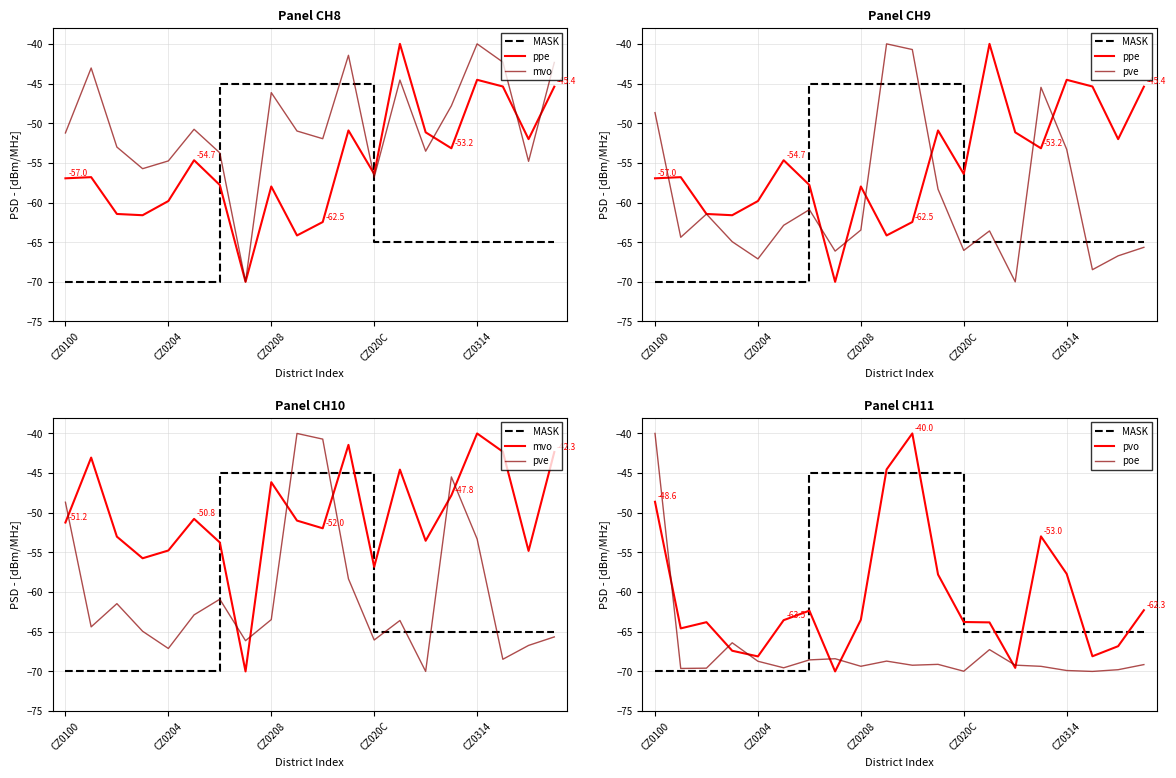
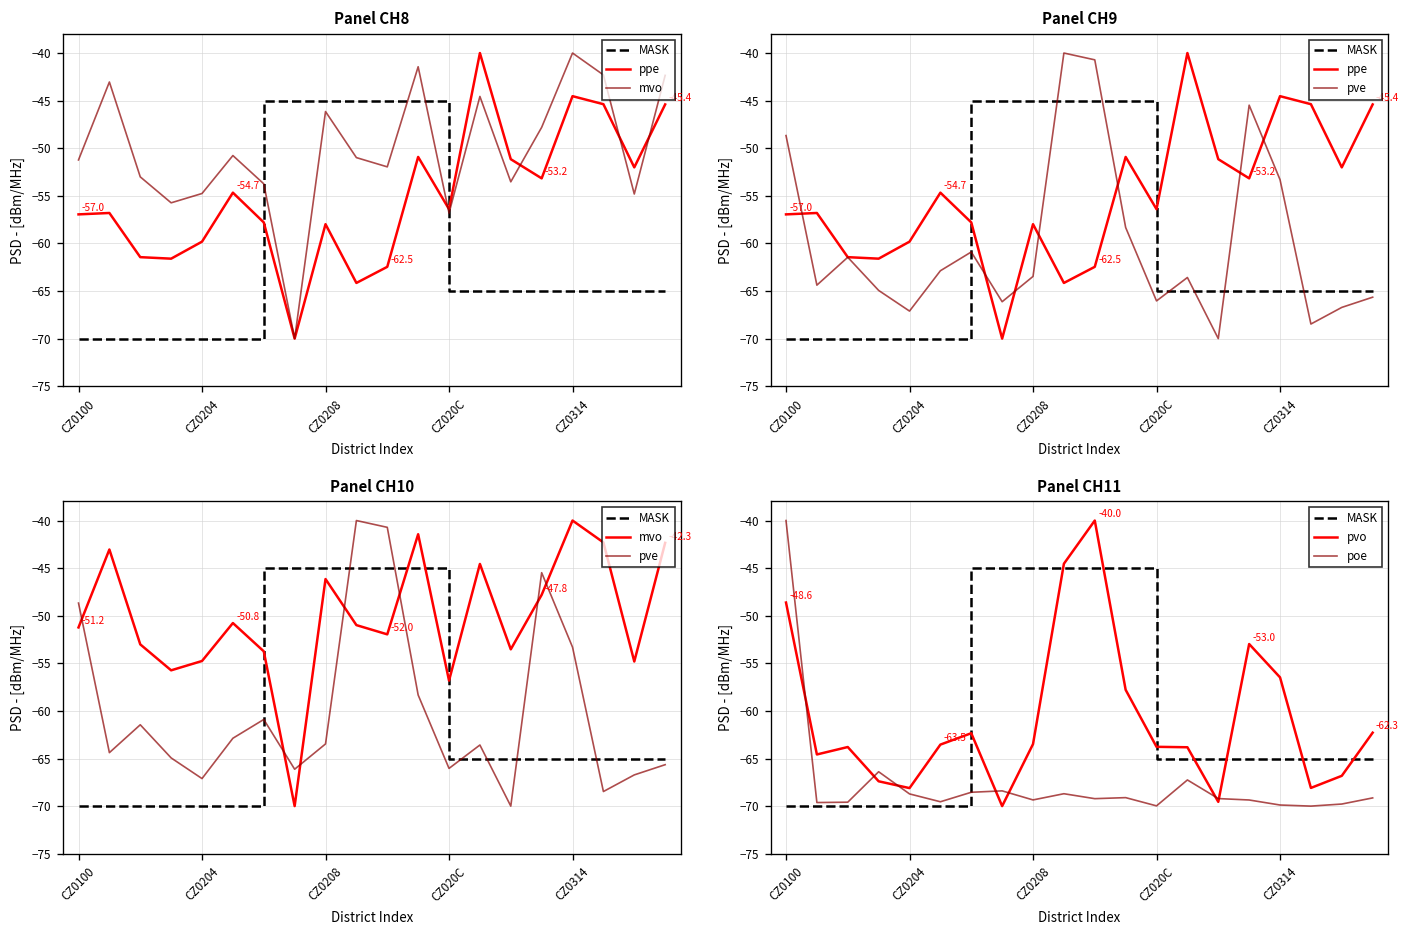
  {
    "Panel CH8": {
      "MASK": {
        "CZ0100": -70,
        "CZ0204": -70,
        "CZ0208": -45,
        "CZ020C": -45,
        "CZ0314": -65
      },
      "ppe": {
        "CZ0100": -57.0
      }
    },
    "Panel CH9": {
      "MASK": {
        "CZ0100": -70,
        "CZ0204": -70,
        "CZ0208": -45,
        "CZ020C": -45,
        "CZ0314": -65
      },
      "ppe": {
        "CZ0100": -57.0
      },
      "pve": {
        "CZ0100": -49,
        "CZ0204": -67,
        "CZ0208": -63,
        "CZ020C": -66,
        "CZ0314": -53
      }
    },
    "Panel CH10": {
      "MASK": {
        "CZ0100": -70,
        "CZ0204": -70,
        "CZ0208": -45,
        "CZ020C": -45,
        "CZ0314": -65
      },
      "mvo": {
        "CZ0100": -51.2
      },
      "pve": {
        "CZ0100": -49,
        "CZ0204": -67,
        "CZ0208": -63,
        "CZ020C": -66,
        "CZ0314": -53
      }
    },
    "Panel CH11": {
      "MASK": {
        "CZ0100": -70,
        "CZ0204": -70,
        "CZ0208": -45,
        "CZ020C": -45,
        "CZ0314": -65
      },
      "pvo": {
        "CZ0204": -68,
        "CZ0208": -63,
        "CZ020C": -64,
-       "CZ0314": -58
+       "CZ0314": -56
      },
      "poe": {
        "CZ0100": -40,
        "CZ0204": -69,
        "CZ0208": -69,
        "CZ020C": -70,
        "CZ0314": -70
      }
    }
  }
